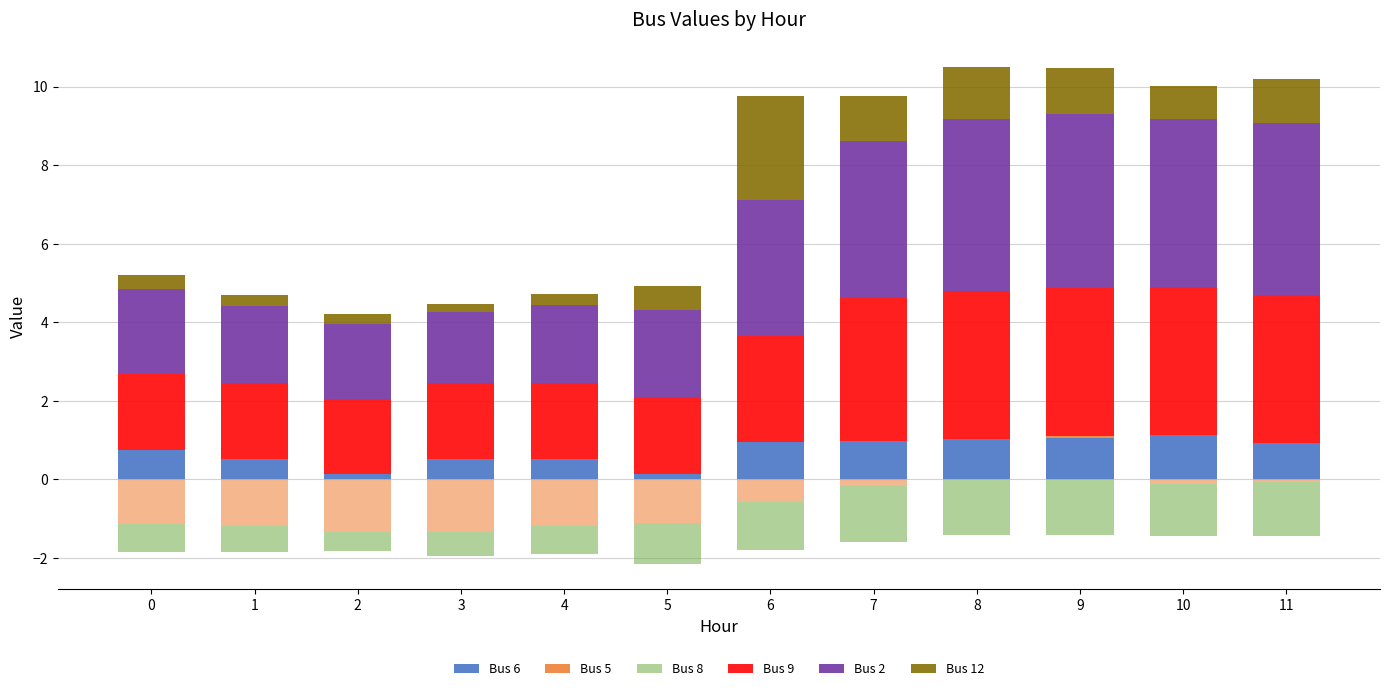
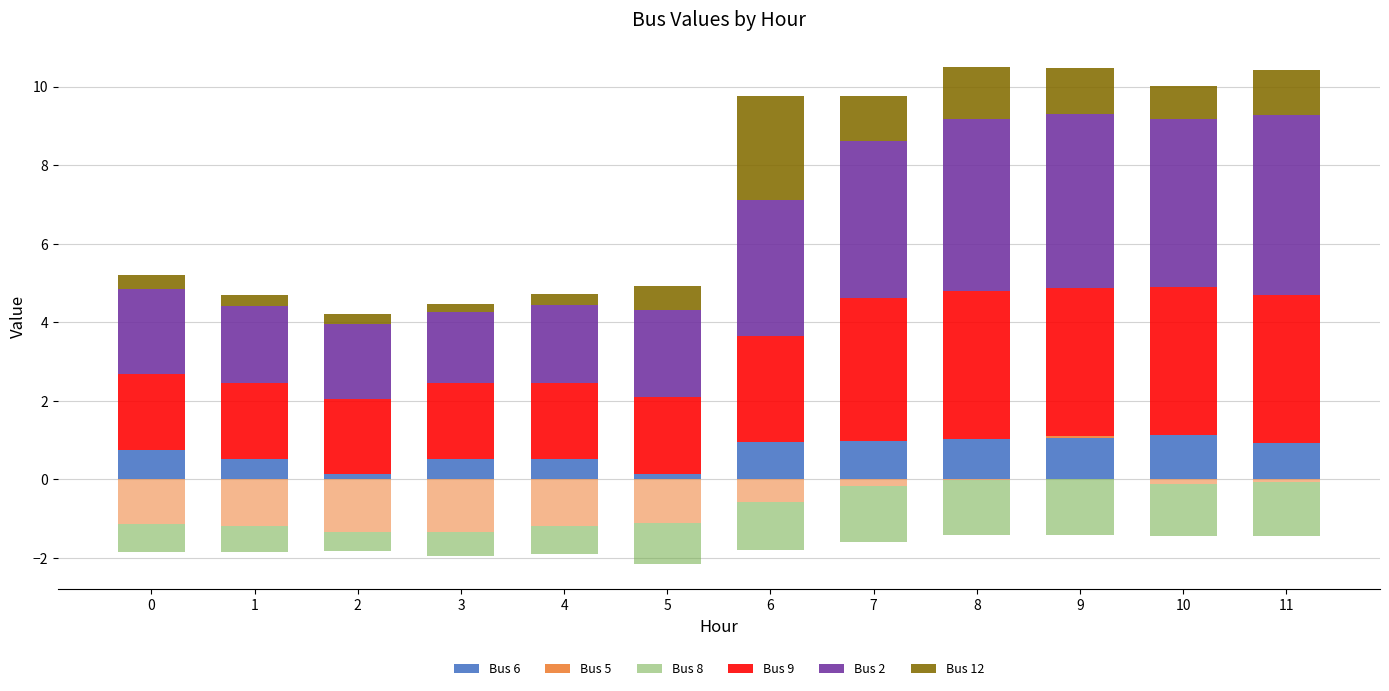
  {
    "Bus 6": {
      "0": 0.7,
      "1": 0.5,
      "2": 0.1,
      "3": 0.5,
      "4": 0.5,
      "5": 0.1,
      "6": 0.9,
      "7": 1.0,
      "8": 1.0,
      "9": 1.0,
      "10": 1.1,
      "11": 0.9
    },
    "Bus 9": {
      "0": 1.9,
      "1": 1.9,
      "2": 1.9,
      "3": 1.9,
      "4": 1.9,
      "5": 2.0,
      "6": 2.7,
      "7": 3.7,
      "8": 3.8,
      "9": 3.8,
      "10": 3.8,
      "11": 3.8
    },
    "Bus 2": {
      "0": 2.2,
      "1": 2.0,
      "2": 1.9,
      "3": 1.8,
      "4": 2.0,
      "5": 2.2,
      "6": 3.5,
      "7": 4.0,
      "8": 4.4,
      "9": 4.4,
      "10": 4.3,
-     "11": 4.4
+     "11": 4.6
    },
    "Bus 12": {
      "0": 0.3,
      "1": 0.3,
      "2": 0.3,
      "3": 0.2,
      "4": 0.3,
      "5": 0.6,
      "6": 2.6,
      "7": 1.2,
      "8": 1.3,
      "9": 1.2,
      "10": 0.9,
      "11": 1.1
    }
  }
